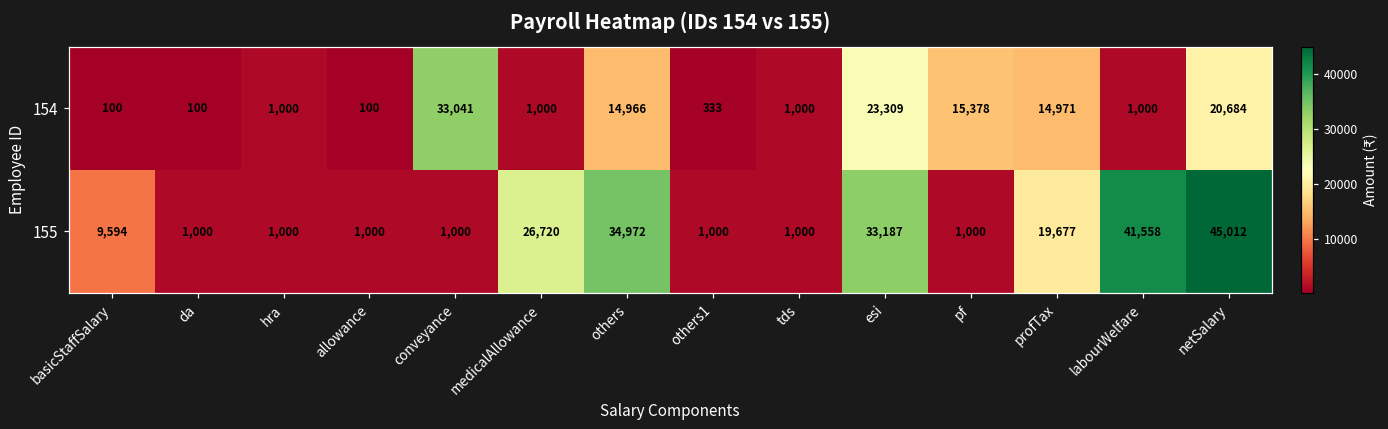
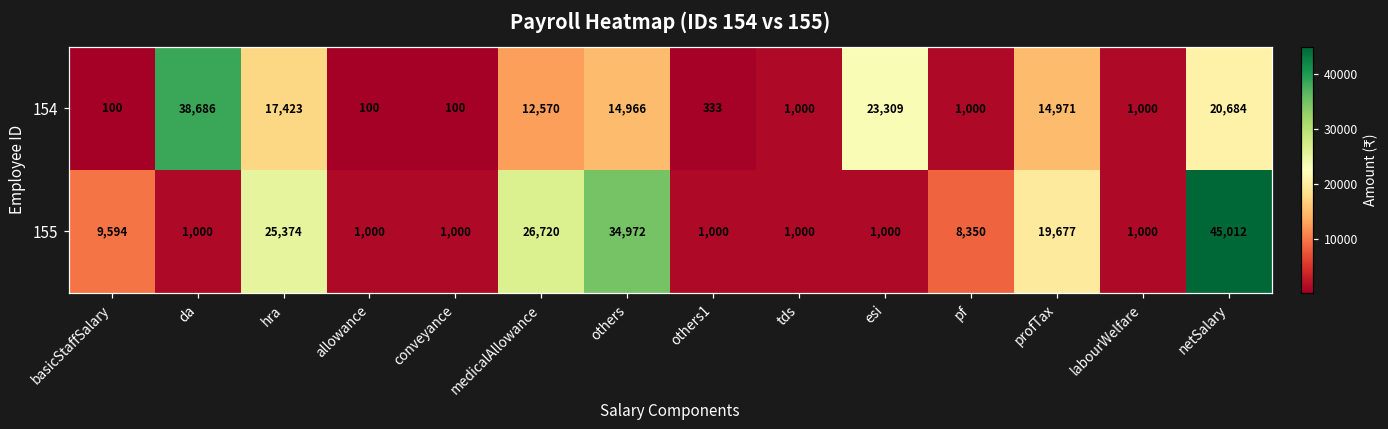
  {
    "154": {
      "basicStaffSalary": "100",
-     "da": "100",
-     "hra": "1,000",
+     "da": "38,686",
+     "hra": "17,423",
      "allowance": "100",
-     "conveyance": "33,041",
-     "medicalAllowance": "1,000",
+     "conveyance": "100",
+     "medicalAllowance": "12,570",
      "others": "14,966",
      "others1": "333",
      "tds": "1,000",
      "esi": "23,309",
-     "pf": "15,378",
+     "pf": "1,000",
      "profTax": "14,971",
      "labourWelfare": "1,000",
      "netSalary": "20,684"
    },
    "155": {
      "basicStaffSalary": "9,594",
      "da": "1,000",
-     "hra": "1,000",
+     "hra": "25,374",
      "allowance": "1,000",
      "conveyance": "1,000",
      "medicalAllowance": "26,720",
      "others": "34,972",
      "others1": "1,000",
      "tds": "1,000",
-     "esi": "33,187",
-     "pf": "1,000",
+     "esi": "1,000",
+     "pf": "8,350",
      "profTax": "19,677",
-     "labourWelfare": "41,558",
+     "labourWelfare": "1,000",
      "netSalary": "45,012"
    }
  }
